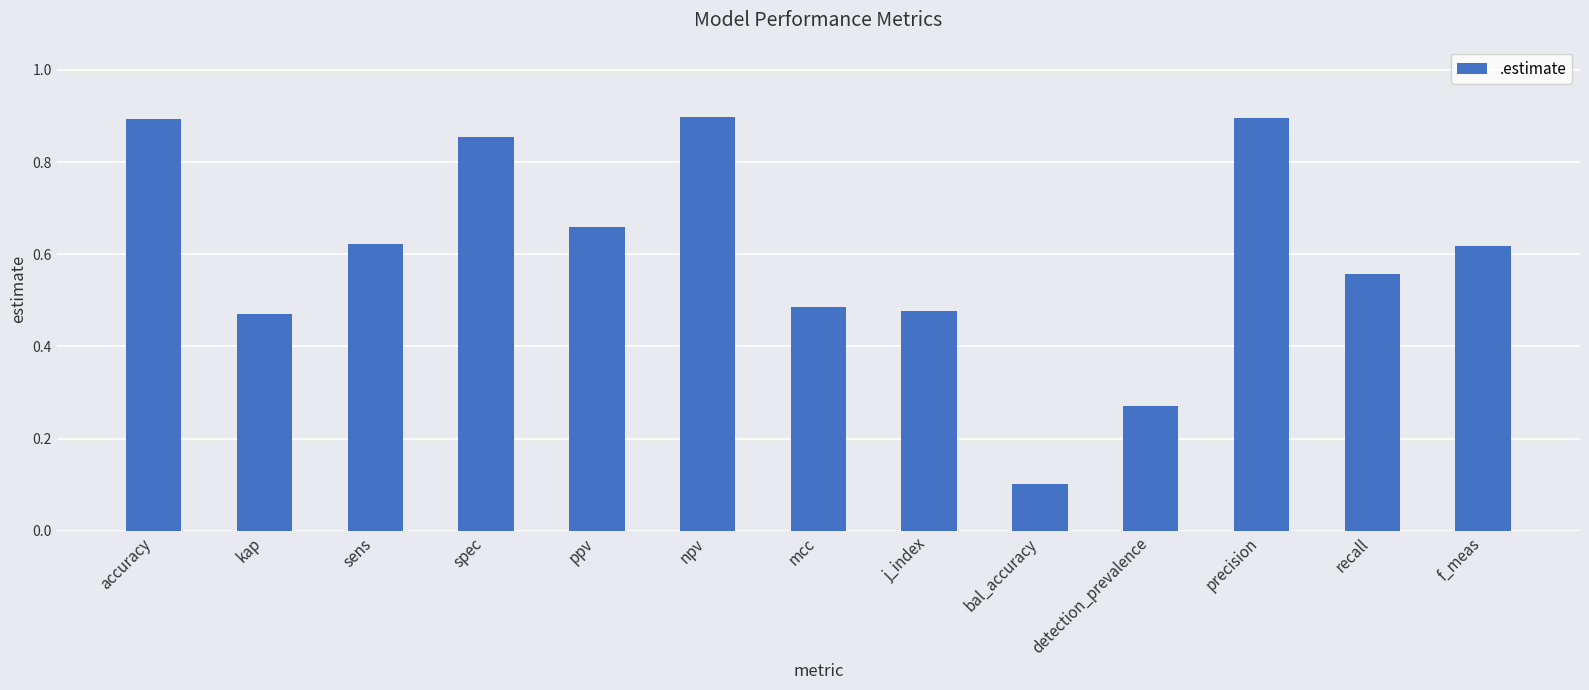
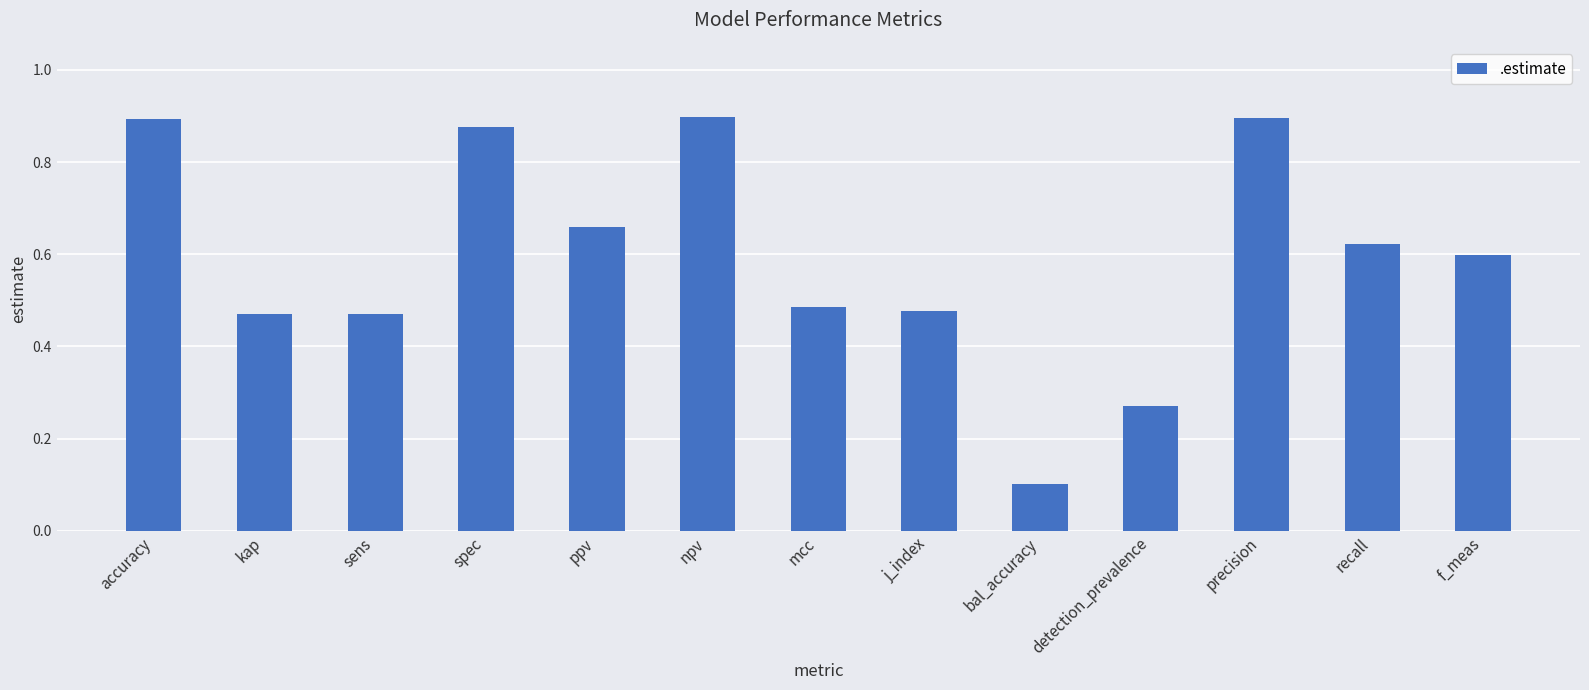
  {
    "accuracy": 0.89,
    "kap": 0.47,
-   "sens": 0.62,
-   "spec": 0.85,
+   "sens": 0.47,
+   "spec": 0.88,
    "ppv": 0.66,
    "npv": 0.90,
    "mcc": 0.49,
    "j_index": 0.48,
    "bal_accuracy": 0.10,
    "detection_prevalence": 0.27,
    "precision": 0.89,
-   "recall": 0.56,
-   "f_meas": 0.62
+   "recall": 0.62,
+   "f_meas": 0.60
  }
